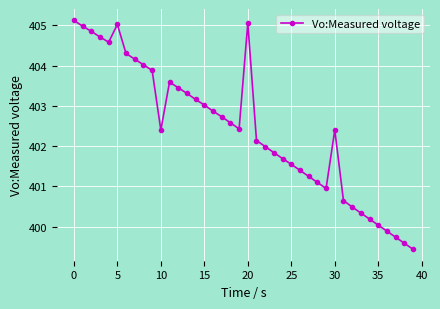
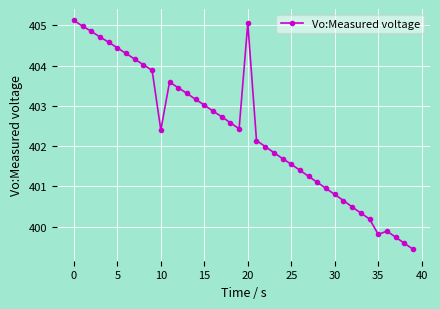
  {
    "0": 405.1,
-   "5": 405.0,
+   "5": 404.4,
    "10": 402.4,
    "15": 403.0,
    "20": 405.1,
    "25": 401.6,
-   "30": 402.4,
-   "35": 400.0
+   "30": 400.8,
+   "35": 399.8
  }
